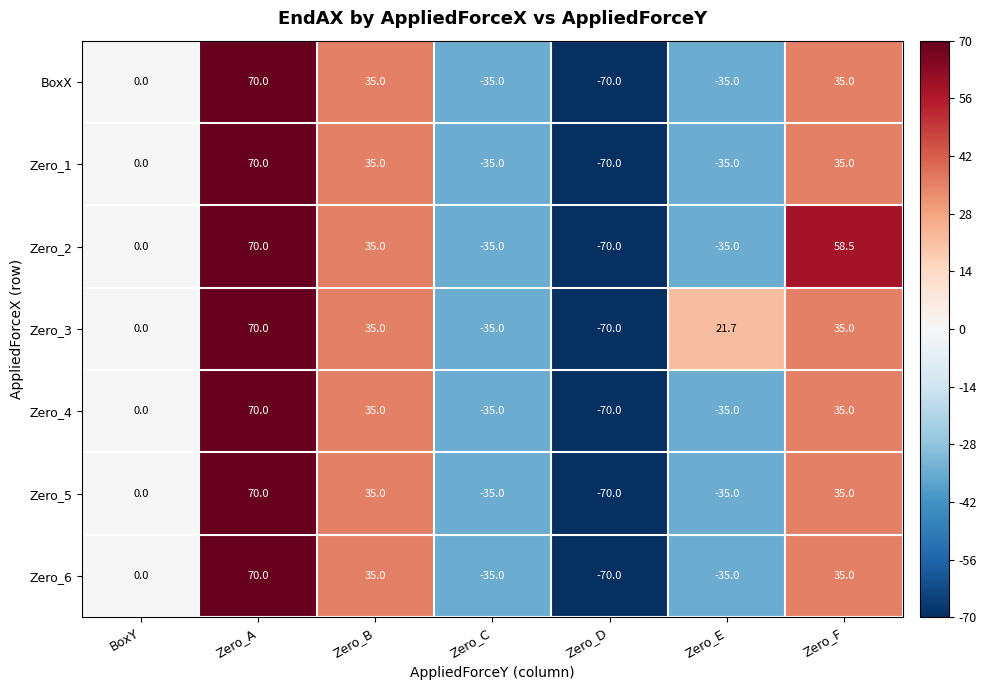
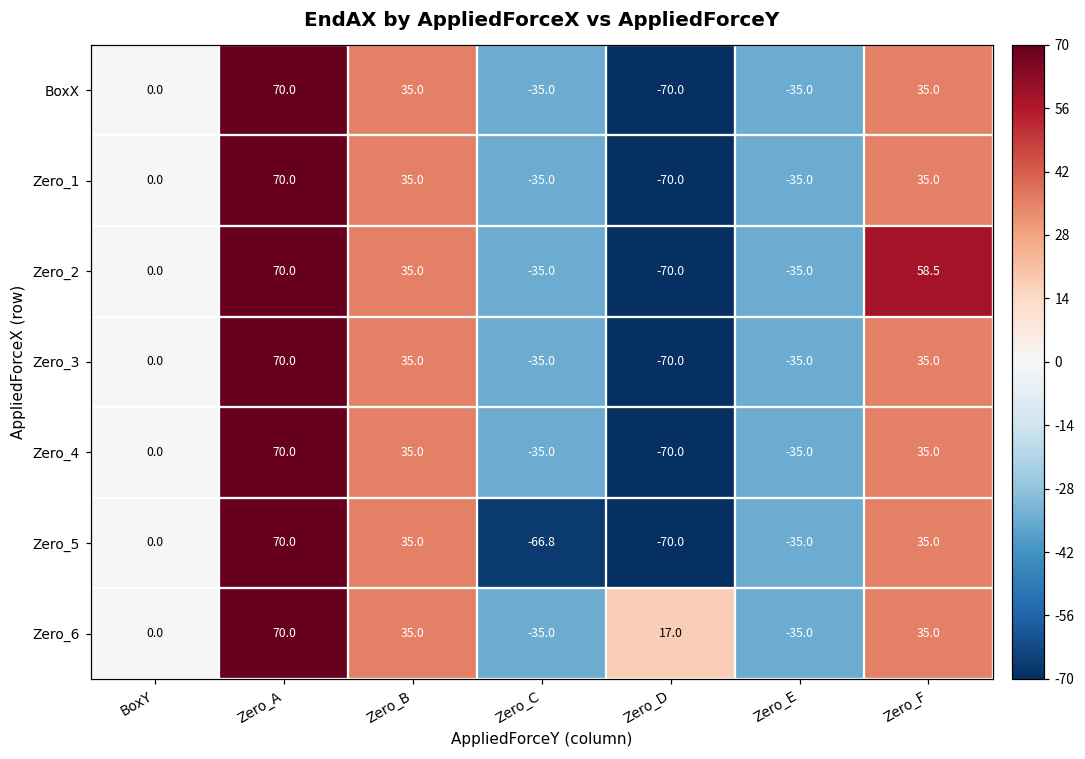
  {
    "BoxX": {
      "BoxY": 0.0,
      "Zero_A": 70.0,
      "Zero_B": 35.0,
      "Zero_C": -35.0,
      "Zero_D": -70.0,
      "Zero_E": -35.0,
      "Zero_F": 35.0
    },
    "Zero_1": {
      "BoxY": 0.0,
      "Zero_A": 70.0,
      "Zero_B": 35.0,
      "Zero_C": -35.0,
      "Zero_D": -70.0,
      "Zero_E": -35.0,
      "Zero_F": 35.0
    },
    "Zero_2": {
      "BoxY": 0.0,
      "Zero_A": 70.0,
      "Zero_B": 35.0,
      "Zero_C": -35.0,
      "Zero_D": -70.0,
      "Zero_E": -35.0,
      "Zero_F": 58.5
    },
    "Zero_3": {
      "BoxY": 0.0,
      "Zero_A": 70.0,
      "Zero_B": 35.0,
      "Zero_C": -35.0,
      "Zero_D": -70.0,
-     "Zero_E": 21.7,
+     "Zero_E": -35.0,
      "Zero_F": 35.0
    },
    "Zero_4": {
      "BoxY": 0.0,
      "Zero_A": 70.0,
      "Zero_B": 35.0,
      "Zero_C": -35.0,
      "Zero_D": -70.0,
      "Zero_E": -35.0,
      "Zero_F": 35.0
    },
    "Zero_5": {
      "BoxY": 0.0,
      "Zero_A": 70.0,
      "Zero_B": 35.0,
-     "Zero_C": -35.0,
+     "Zero_C": -66.8,
      "Zero_D": -70.0,
      "Zero_E": -35.0,
      "Zero_F": 35.0
    },
    "Zero_6": {
      "BoxY": 0.0,
      "Zero_A": 70.0,
      "Zero_B": 35.0,
      "Zero_C": -35.0,
-     "Zero_D": -70.0,
+     "Zero_D": 17.0,
      "Zero_E": -35.0,
      "Zero_F": 35.0
    }
  }
